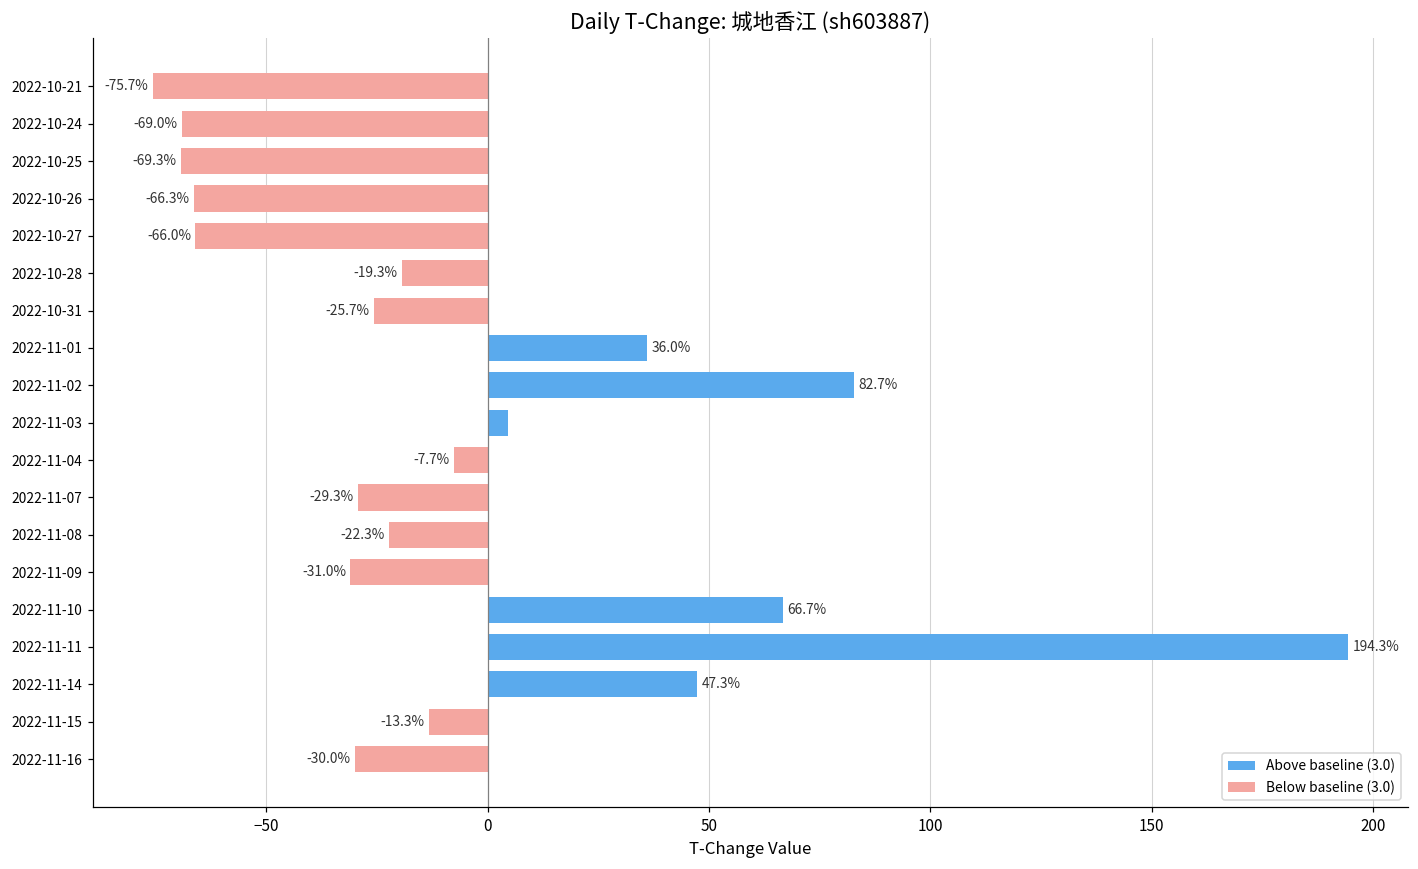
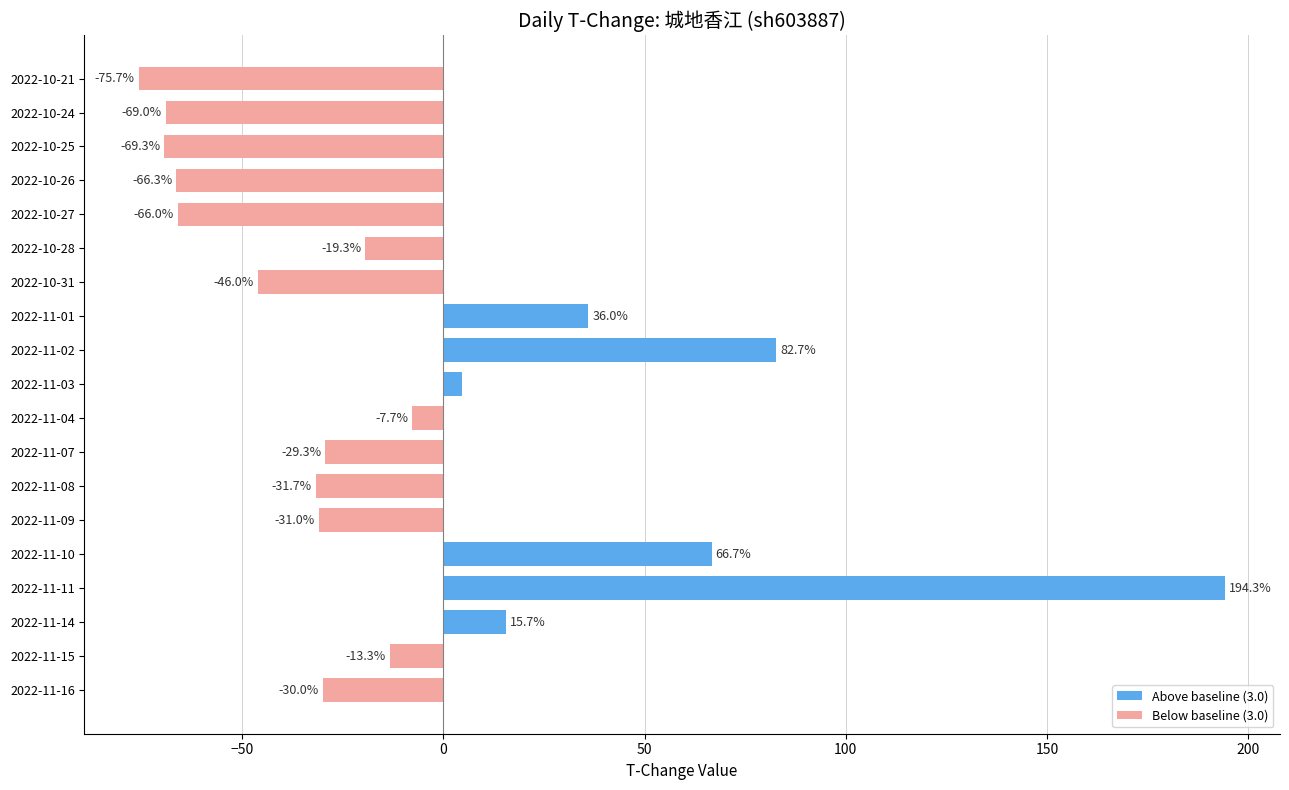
  {
    "2022-10-21": "-75.7%",
    "2022-10-24": "-69.0%",
    "2022-10-25": "-69.3%",
    "2022-10-26": "-66.3%",
    "2022-10-27": "-66.0%",
    "2022-10-28": "-19.3%",
-   "2022-10-31": "-25.7%",
+   "2022-10-31": "-46.0%",
    "2022-11-01": "36.0%",
    "2022-11-02": "82.7%",
    "2022-11-04": "-7.7%",
    "2022-11-07": "-29.3%",
-   "2022-11-08": "-22.3%",
+   "2022-11-08": "-31.7%",
    "2022-11-09": "-31.0%",
    "2022-11-10": "66.7%",
    "2022-11-11": "194.3%",
-   "2022-11-14": "47.3%",
+   "2022-11-14": "15.7%",
    "2022-11-15": "-13.3%",
    "2022-11-16": "-30.0%"
  }
